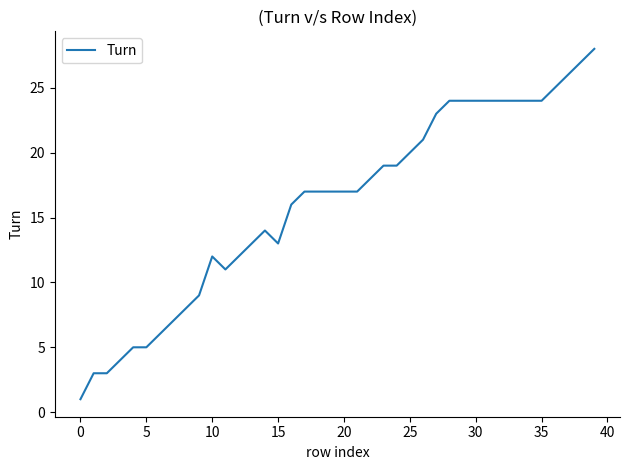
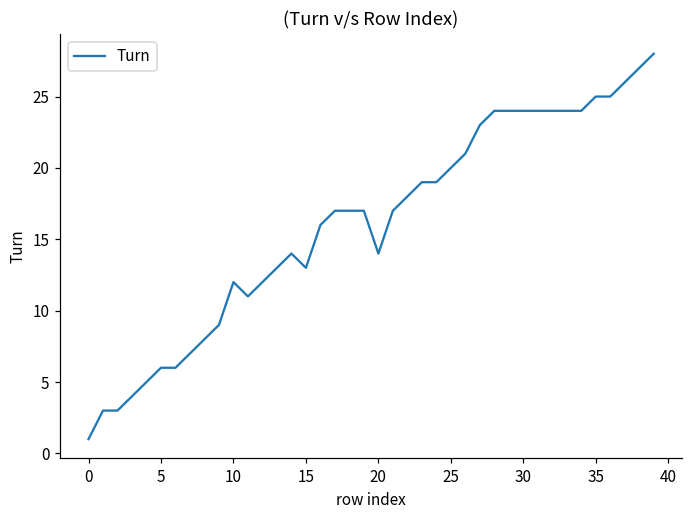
  {
    "0": 1,
-   "5": 5,
+   "5": 6,
    "10": 12,
    "15": 13,
-   "20": 17,
+   "20": 14,
    "25": 20,
    "30": 24,
-   "35": 24
+   "35": 25
  }
